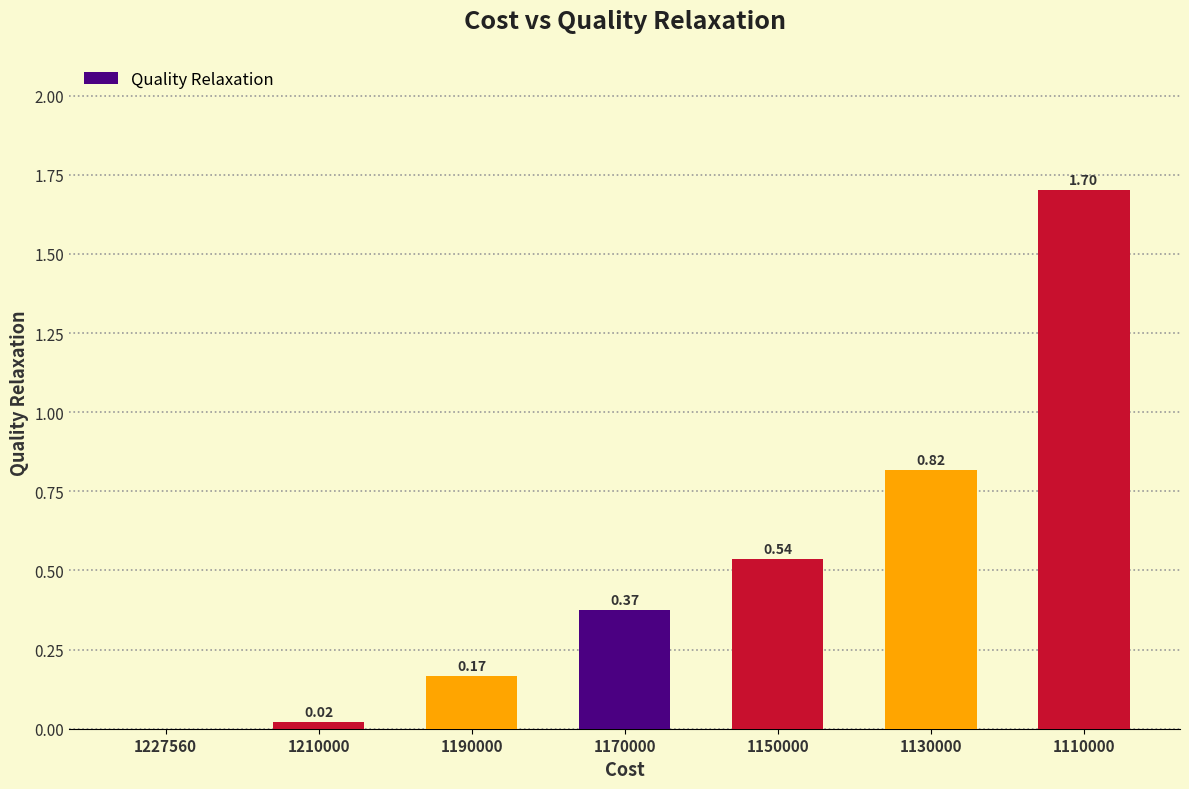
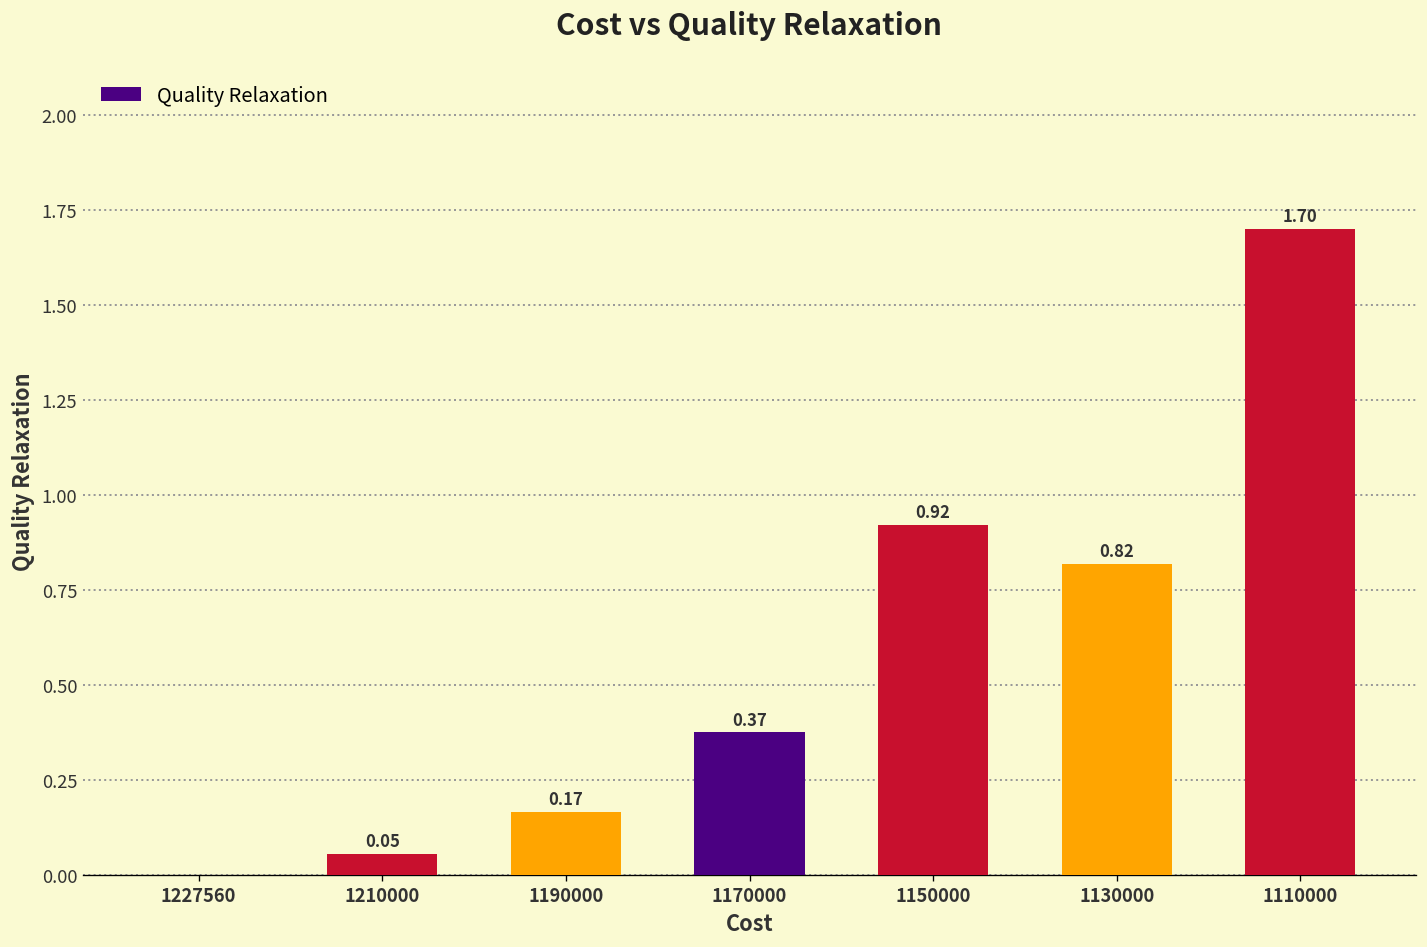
  {
-   "1210000": 0.02,
+   "1210000": 0.05,
    "1190000": 0.17,
    "1170000": 0.37,
-   "1150000": 0.54,
+   "1150000": 0.92,
    "1130000": 0.82,
    "1110000": 1.70
  }
